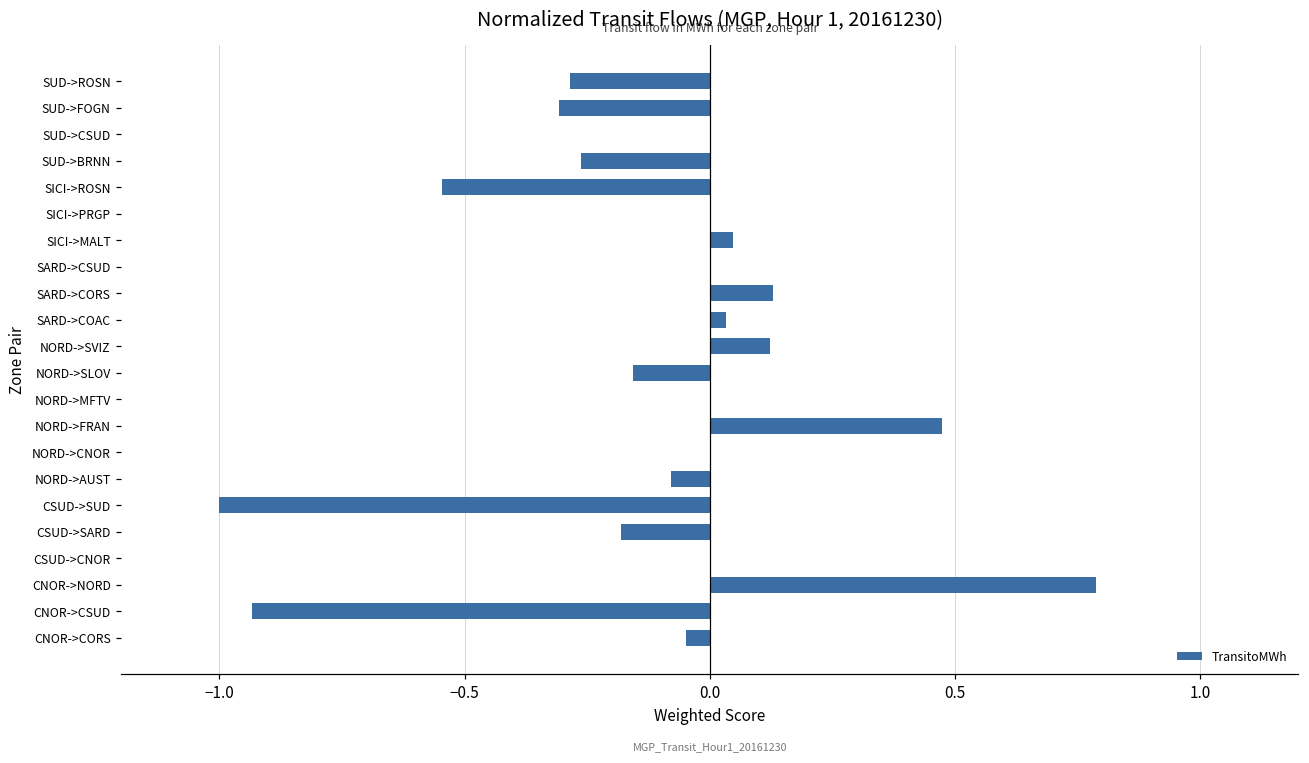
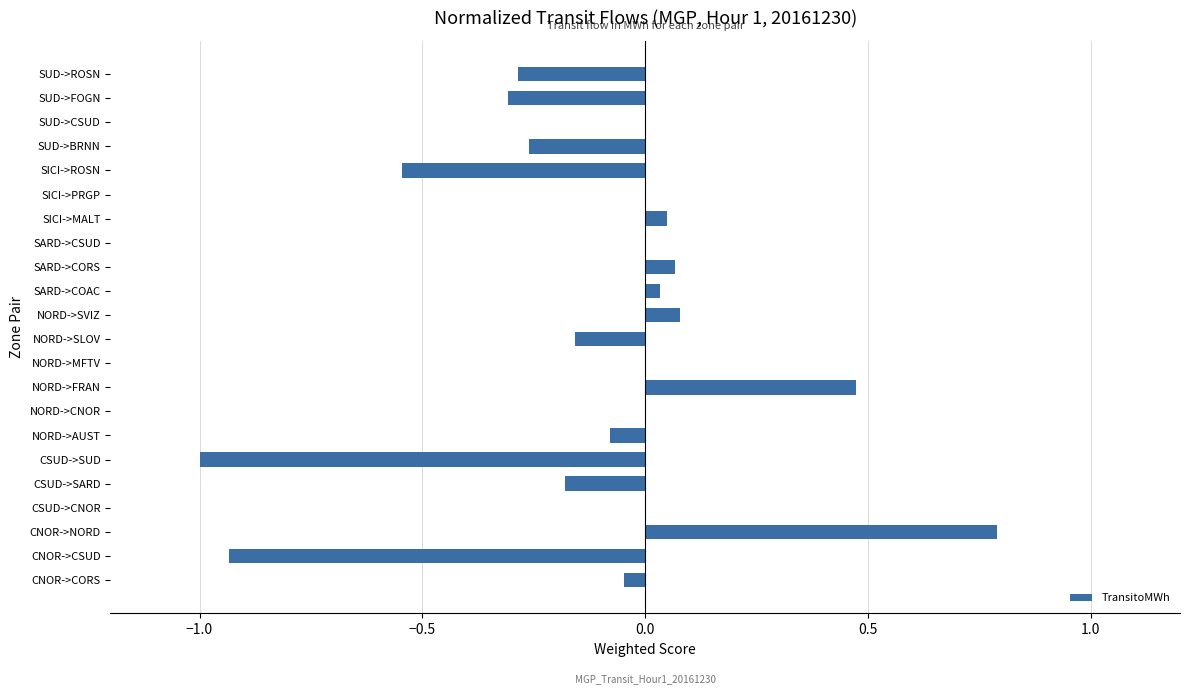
  {
    "SUD->ROSN": -0.28,
    "SUD->FOGN": -0.31,
    "SUD->CSUD": 0.00,
    "SUD->BRNN": -0.26,
    "SICI->ROSN": -0.55,
    "SICI->PRGP": 0.00,
    "SICI->MALT": 0.05,
    "SARD->CSUD": 0.00,
-   "SARD->CORS": 0.13,
+   "SARD->CORS": 0.07,
    "SARD->COAC": 0.03,
-   "NORD->SVIZ": 0.12,
+   "NORD->SVIZ": 0.08,
    "NORD->SLOV": -0.16,
    "NORD->MFTV": 0.00,
    "NORD->FRAN": 0.47,
    "NORD->CNOR": 0.00,
    "NORD->AUST": -0.08,
    "CSUD->SUD": -1.00,
    "CSUD->SARD": -0.18,
    "CSUD->CNOR": 0.00,
    "CNOR->NORD": 0.79,
    "CNOR->CSUD": -0.93,
    "CNOR->CORS": -0.05
  }
